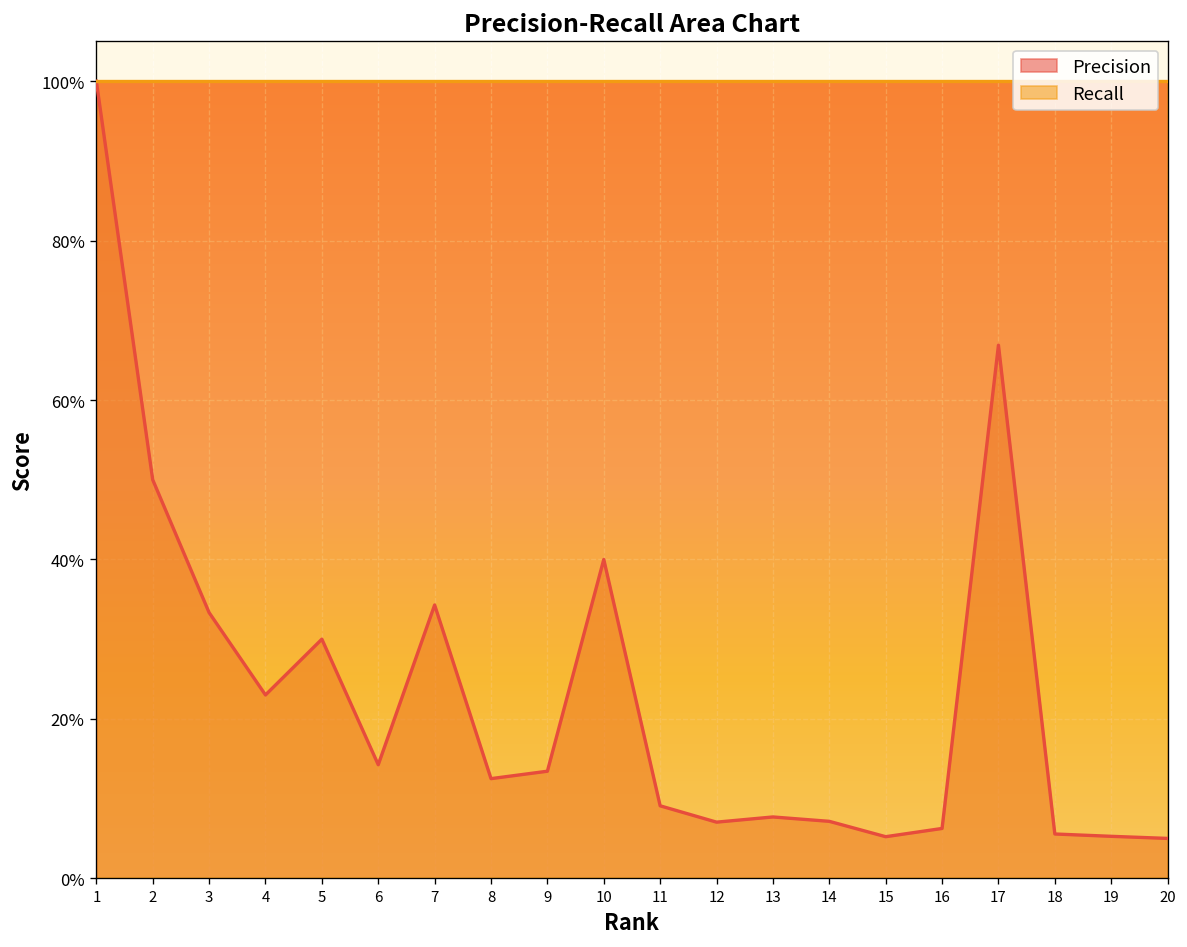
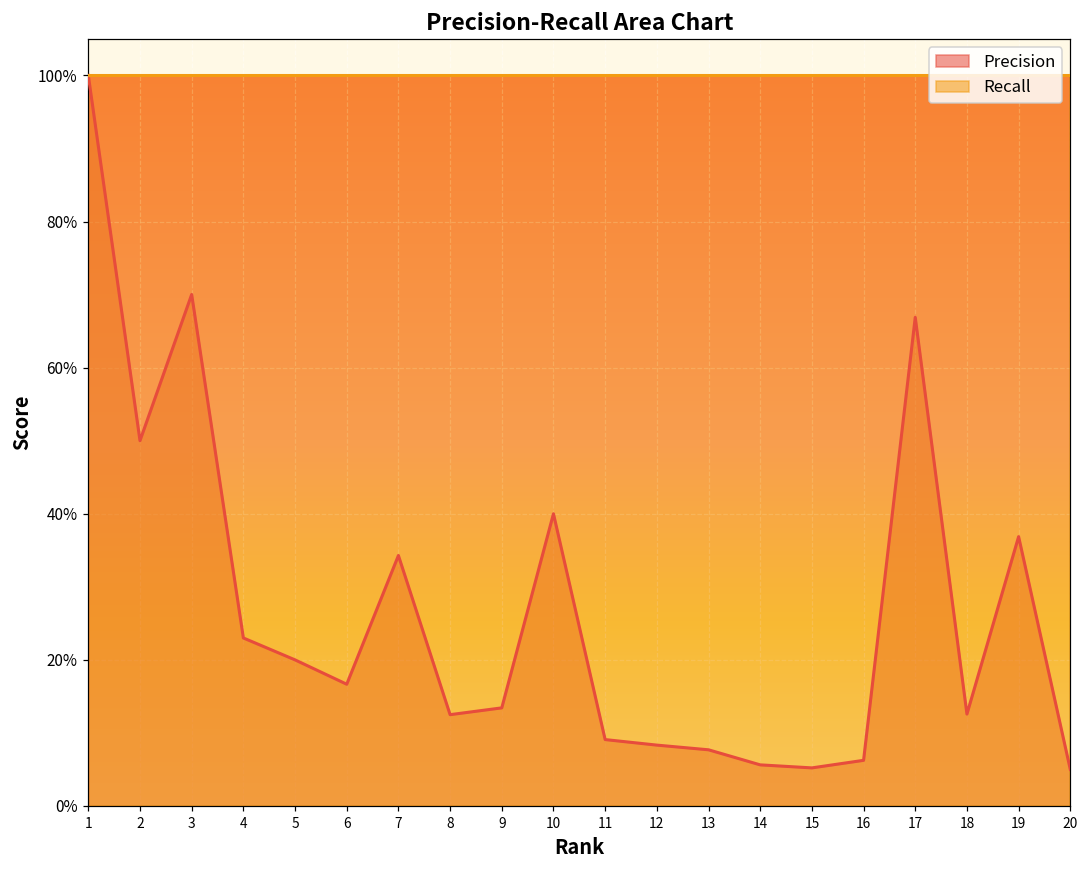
  {
    "Precision": {
      "2": "50%",
-     "3": "33%",
+     "3": "70%",
      "4": "23%",
-     "5": "30%",
-     "6": "14%",
+     "5": "20%",
+     "6": "17%",
      "7": "34%",
      "8": "13%",
      "9": "13%",
      "10": "40%",
      "11": "9%",
-     "12": "7%",
+     "12": "8%",
      "13": "8%",
-     "14": "7%",
+     "14": "6%",
      "15": "5%",
      "16": "6%",
      "17": "67%",
-     "18": "6%",
-     "19": "5%",
+     "18": "13%",
+     "19": "37%",
      "20": "5%"
    },
    "Recall": {
      "2": "100%",
      "3": "100%",
      "4": "100%",
      "5": "100%",
      "6": "100%",
      "7": "100%",
      "8": "100%",
      "9": "100%",
      "10": "100%",
      "11": "100%",
      "12": "100%",
      "13": "100%",
      "14": "100%",
      "15": "100%",
      "16": "100%",
      "17": "100%",
      "20": "100%"
    }
  }
